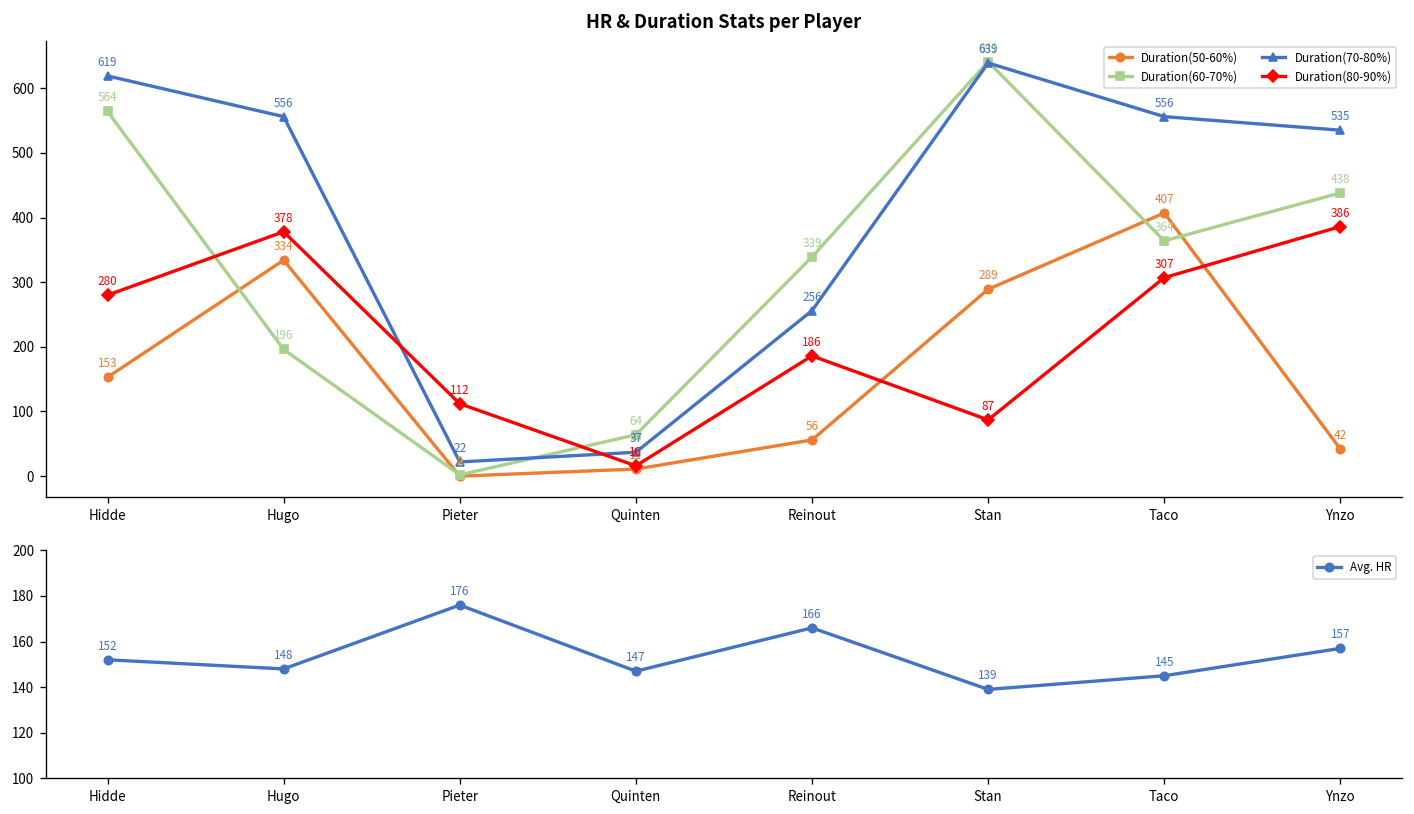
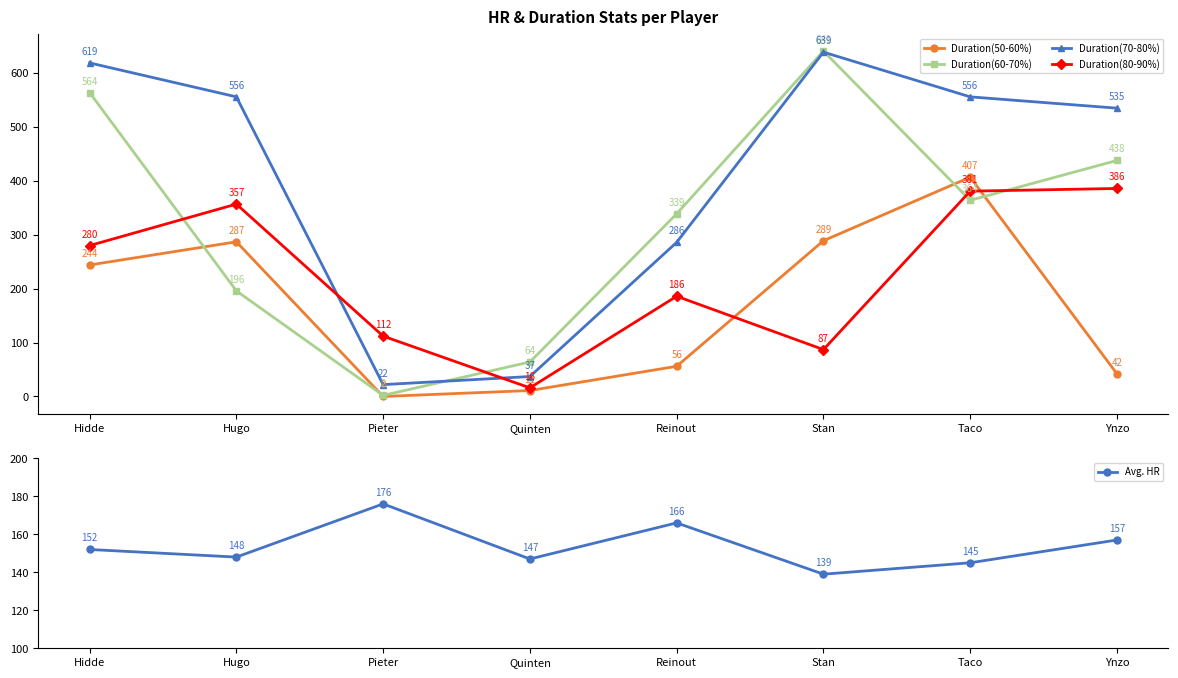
  {
    "HR & Duration Stats per Player": {
      "Duration(50-60%)": {
-       "Hidde": 153,
-       "Hugo": 334,
+       "Hidde": 244,
+       "Hugo": 287,
        "Reinout": 56,
        "Stan": 289,
        "Taco": 407,
        "Ynzo": 42
      },
      "Duration(60-70%)": {
        "Hidde": 564,
        "Hugo": 196,
        "Quinten": 64,
        "Reinout": 339,
        "Taco": 364,
        "Ynzo": 438
      },
      "Duration(70-80%)": {
        "Hidde": 619,
        "Hugo": 556,
        "Pieter": 22,
-       "Reinout": 256,
+       "Reinout": 286,
        "Taco": 556,
        "Ynzo": 535
      },
      "Duration(80-90%)": {
        "Hidde": 280,
-       "Hugo": 378,
+       "Hugo": 357,
        "Pieter": 112,
        "Reinout": 186,
        "Stan": 87,
-       "Taco": 307,
+       "Taco": 381,
        "Ynzo": 386
      }
    }
  }
